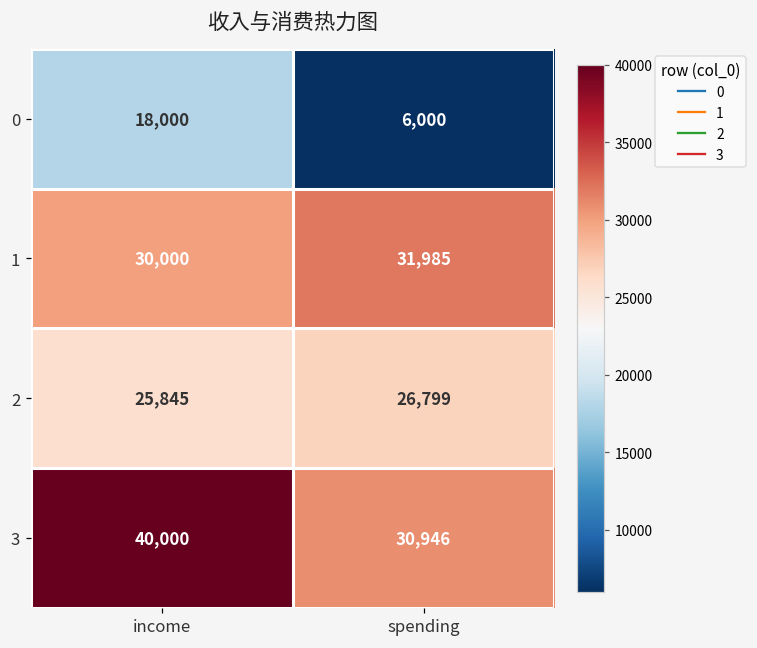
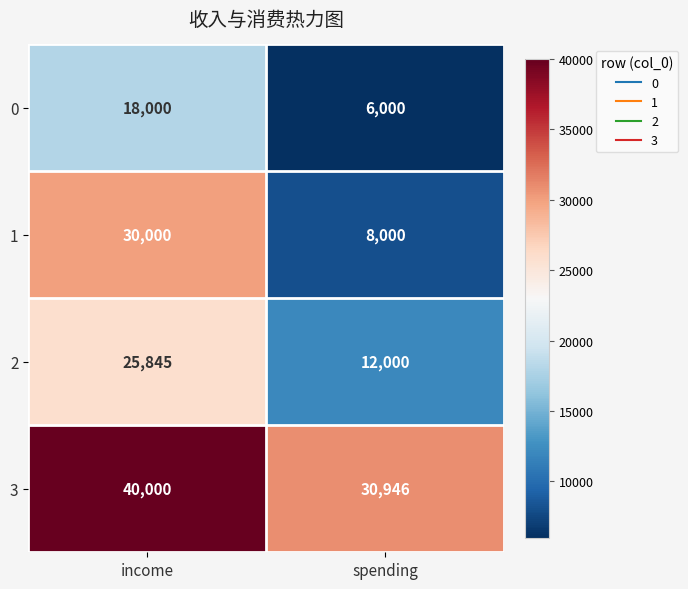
  {
    "0": {
      "income": "18,000",
      "spending": "6,000"
    },
    "1": {
      "income": "30,000",
-     "spending": "31,985"
+     "spending": "8,000"
    },
    "2": {
      "income": "25,845",
-     "spending": "26,799"
+     "spending": "12,000"
    },
    "3": {
      "income": "40,000",
      "spending": "30,946"
    }
  }
